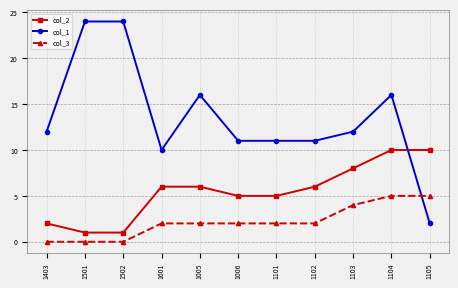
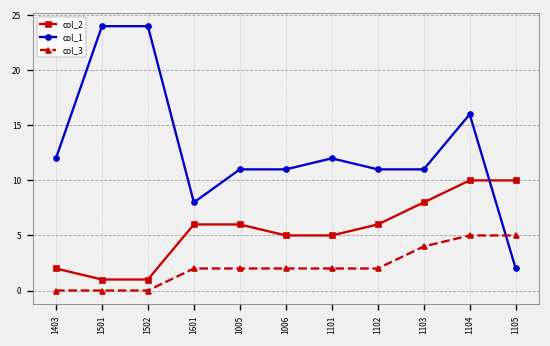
  {
    "col_1": {
      "1403": 12,
      "1501": 24,
      "1502": 24,
-     "1601": 10,
-     "1005": 16,
+     "1601": 8,
+     "1005": 11,
      "1006": 11,
-     "1101": 11,
+     "1101": 12,
      "1102": 11,
-     "1103": 12,
+     "1103": 11,
      "1104": 16,
      "1105": 2
    }
  }
